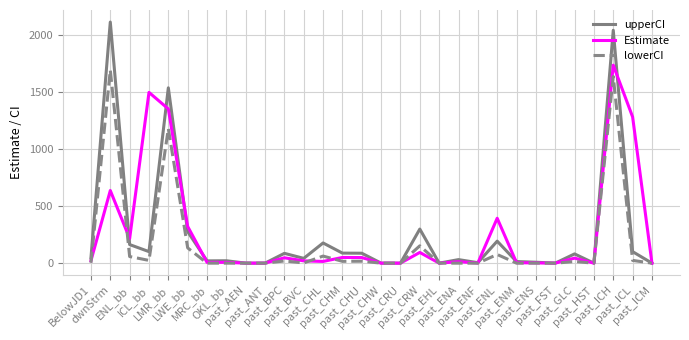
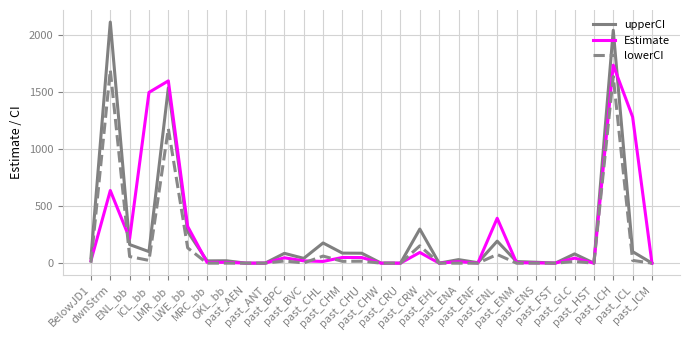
  {
    "Estimate": {
      "dwnStrm": 640,
      "ENL_bb": 220,
      "ICL_bb": 1500,
-     "LMR_bb": 1350,
+     "LMR_bb": 1600,
      "LWE_bb": 320,
      "past_BPC": 50,
      "past_CHL": 20,
      "past_CHM": 50,
      "past_CHU": 50,
      "past_CRW": 90,
      "past_ENL": 390,
      "past_GLC": 40,
      "past_ICH": 1740,
      "past_ICL": 1280
    }
  }
